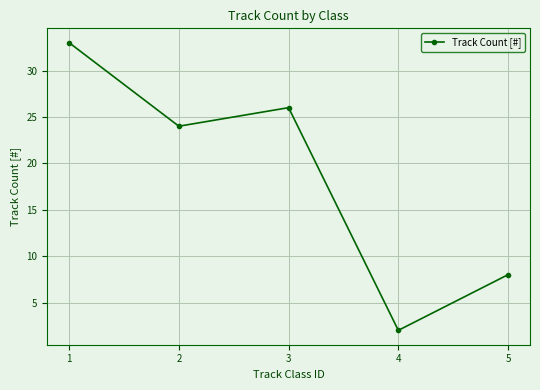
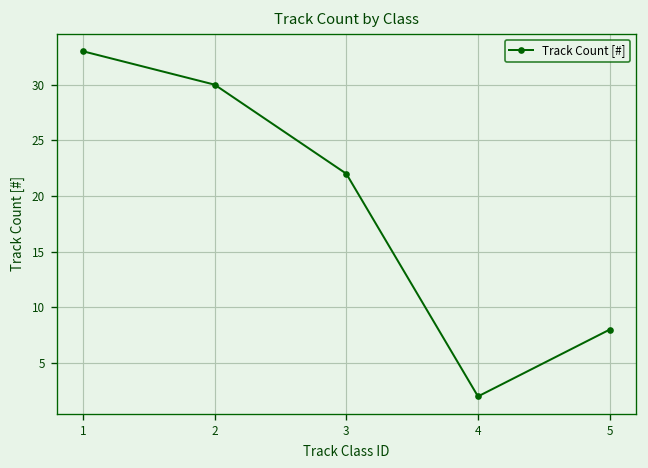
  {
    "1": 33,
-   "2": 24,
-   "3": 26,
+   "2": 30,
+   "3": 22,
    "4": 2,
    "5": 8
  }
